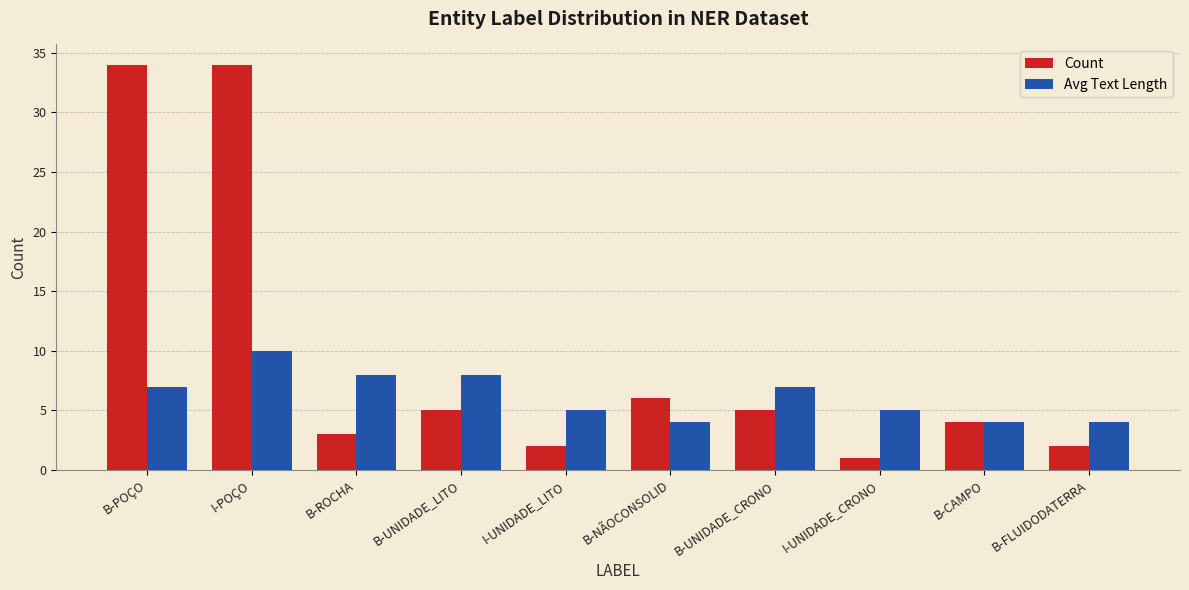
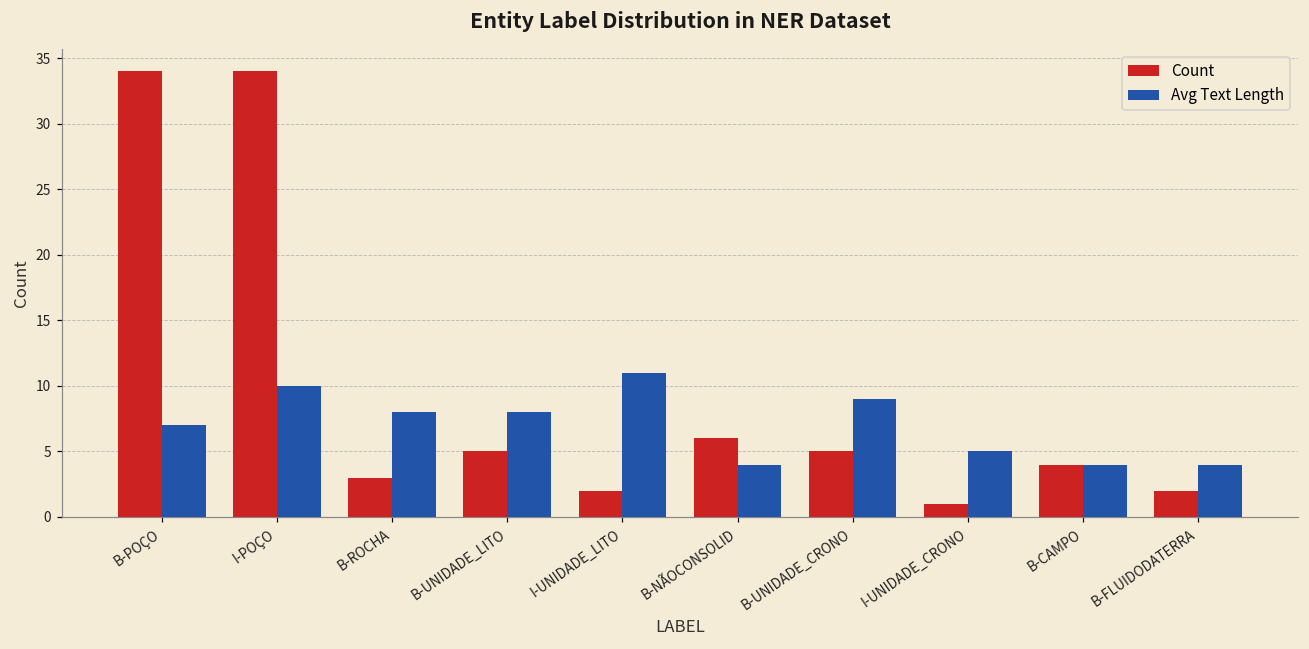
  {
    "Count": {
      "B-POÇO": 34,
      "I-POÇO": 34,
      "B-ROCHA": 3,
      "B-UNIDADE_LITO": 5,
      "I-UNIDADE_LITO": 2,
      "B-NÃOCONSOLID": 6,
      "B-UNIDADE_CRONO": 5,
      "I-UNIDADE_CRONO": 1,
      "B-CAMPO": 4,
      "B-FLUIDODATERRA": 2
    },
    "Avg Text Length": {
      "B-POÇO": 7,
      "I-POÇO": 10,
      "B-ROCHA": 8,
      "B-UNIDADE_LITO": 8,
-     "I-UNIDADE_LITO": 5,
+     "I-UNIDADE_LITO": 11,
      "B-NÃOCONSOLID": 4,
-     "B-UNIDADE_CRONO": 7,
+     "B-UNIDADE_CRONO": 9,
      "I-UNIDADE_CRONO": 5,
      "B-CAMPO": 4,
      "B-FLUIDODATERRA": 4
    }
  }
